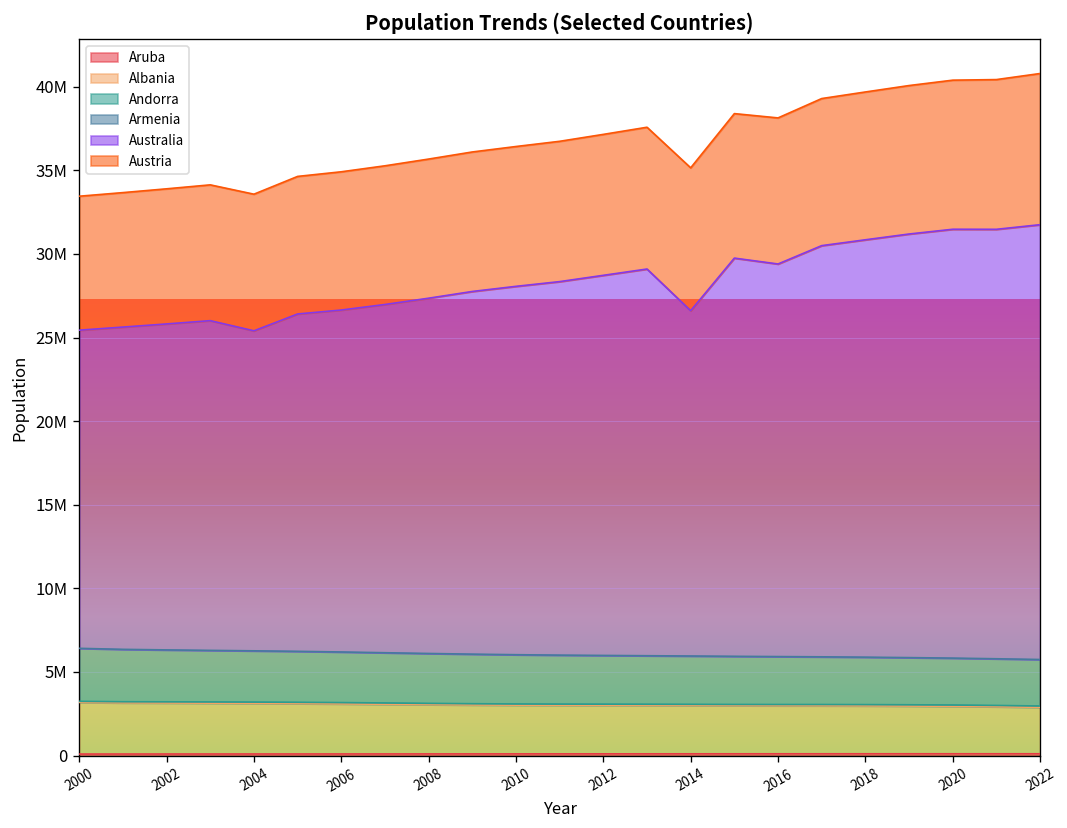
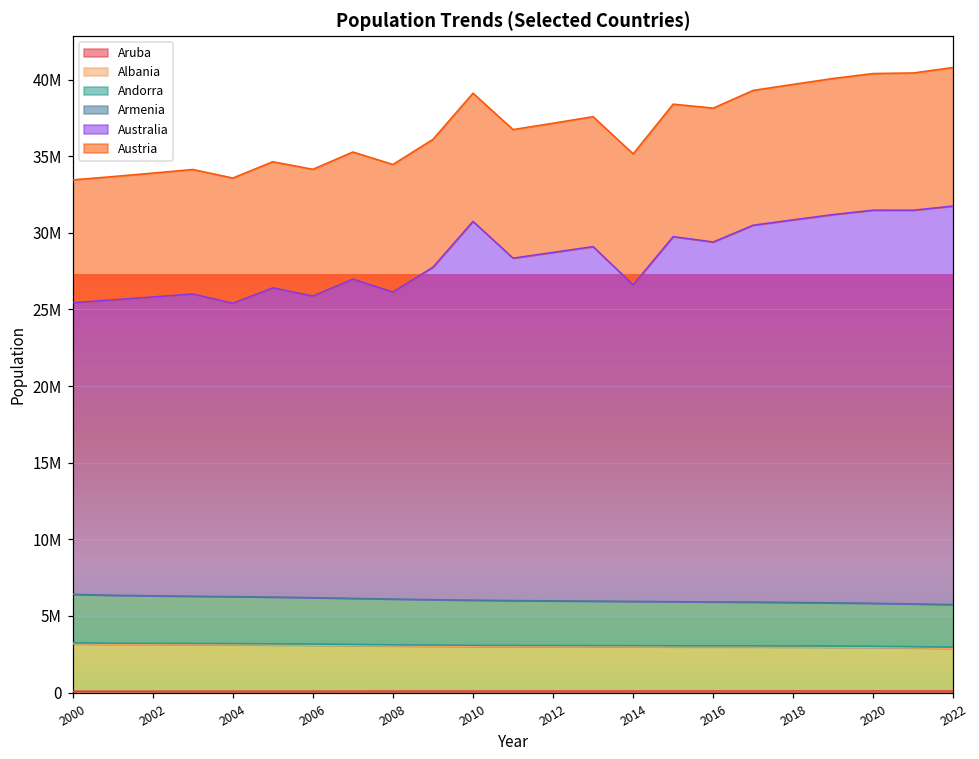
  {
    "Australia": {
      "2000": 19000000,
      "2002": 19500000,
      "2004": 19100000,
-     "2006": 20500000,
-     "2008": 21200000,
-     "2010": 22000000,
+     "2006": 19700000,
+     "2008": 20000000,
+     "2010": 24700000,
      "2012": 22700000,
      "2014": 20700000,
      "2016": 23500000,
      "2018": 25000000,
      "2020": 25600000,
      "2022": 26000000
    }
  }
